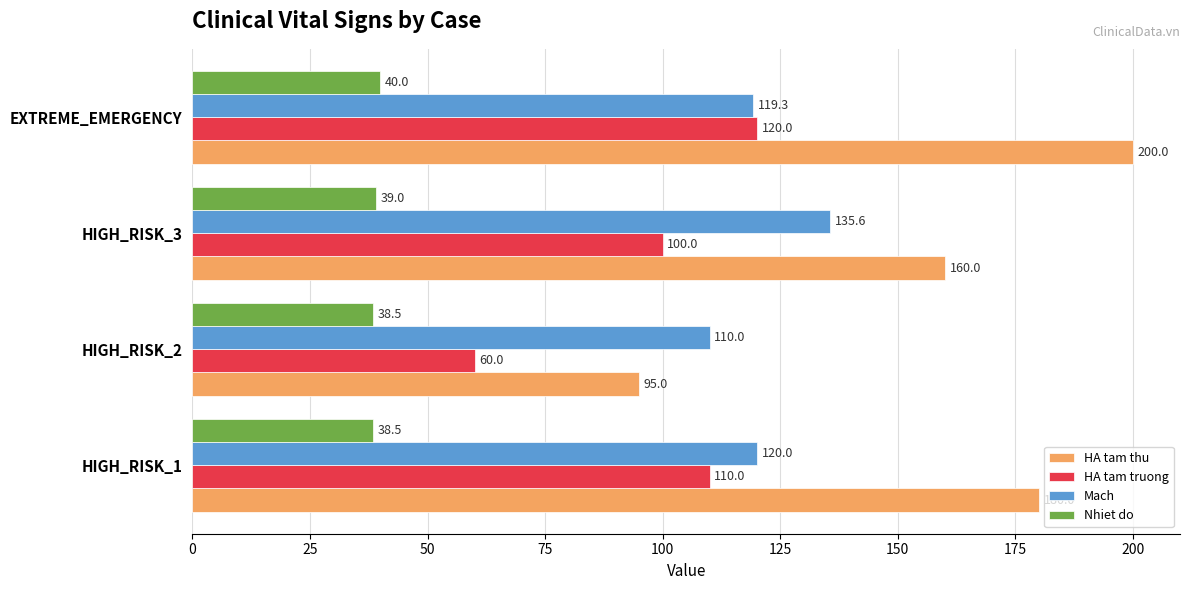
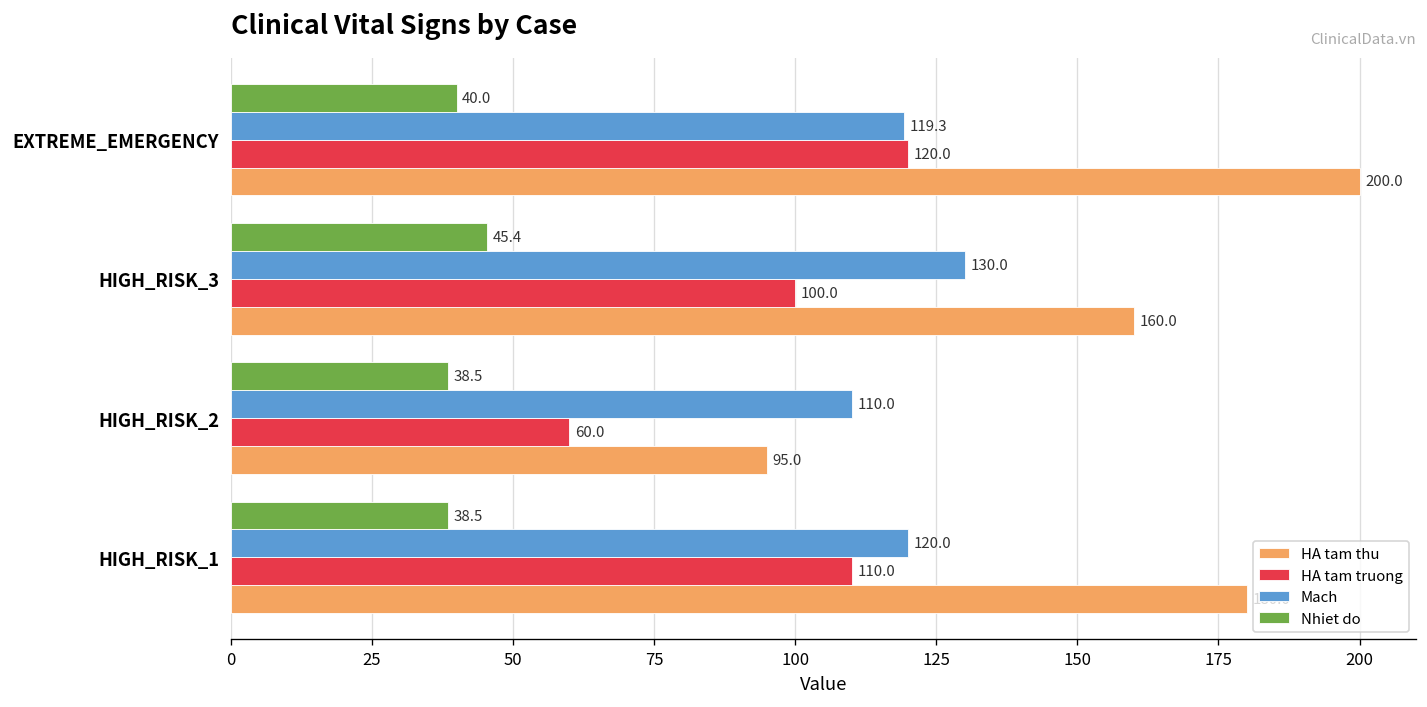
  {
    "HA tam thu": {
      "EXTREME_EMERGENCY": 200.0,
      "HIGH_RISK_3": 160.0,
      "HIGH_RISK_2": 95.0
    },
    "HA tam truong": {
      "EXTREME_EMERGENCY": 120.0,
      "HIGH_RISK_3": 100.0,
      "HIGH_RISK_2": 60.0,
      "HIGH_RISK_1": 110.0
    },
    "Mach": {
      "EXTREME_EMERGENCY": 119.3,
-     "HIGH_RISK_3": 135.6,
+     "HIGH_RISK_3": 130.0,
      "HIGH_RISK_2": 110.0,
      "HIGH_RISK_1": 120.0
    },
    "Nhiet do": {
      "EXTREME_EMERGENCY": 40.0,
-     "HIGH_RISK_3": 39.0,
+     "HIGH_RISK_3": 45.4,
      "HIGH_RISK_2": 38.5,
      "HIGH_RISK_1": 38.5
    }
  }
